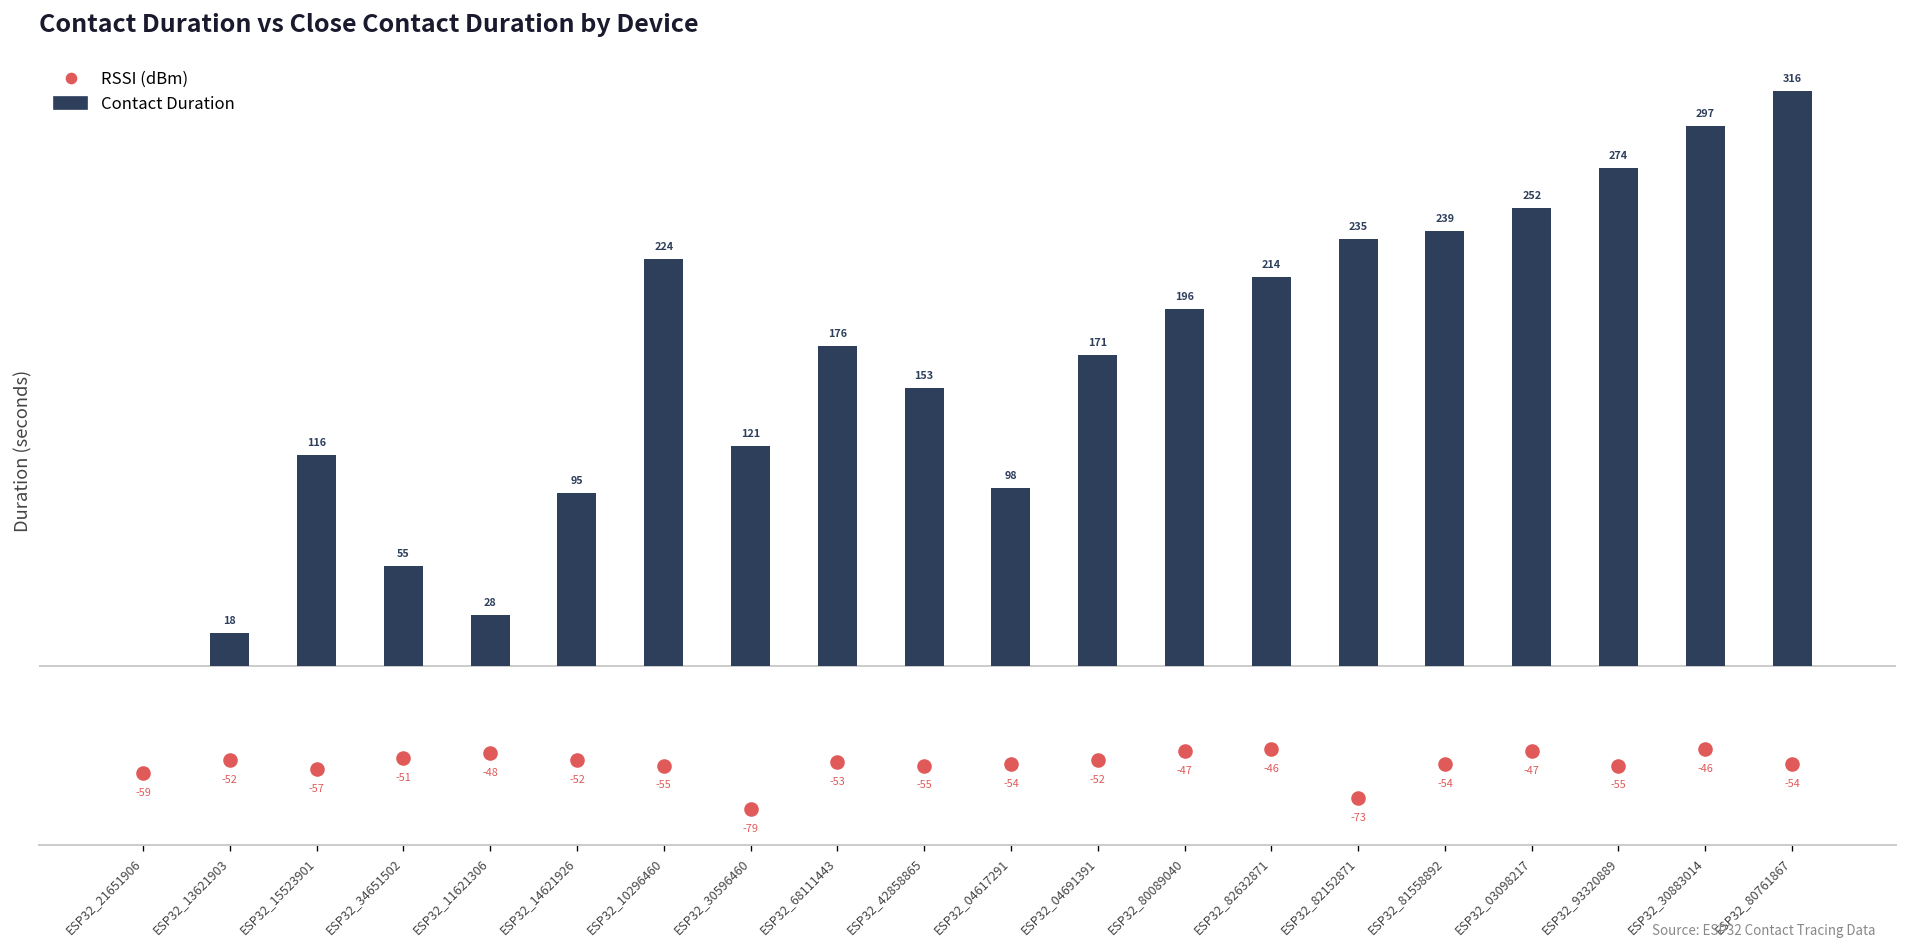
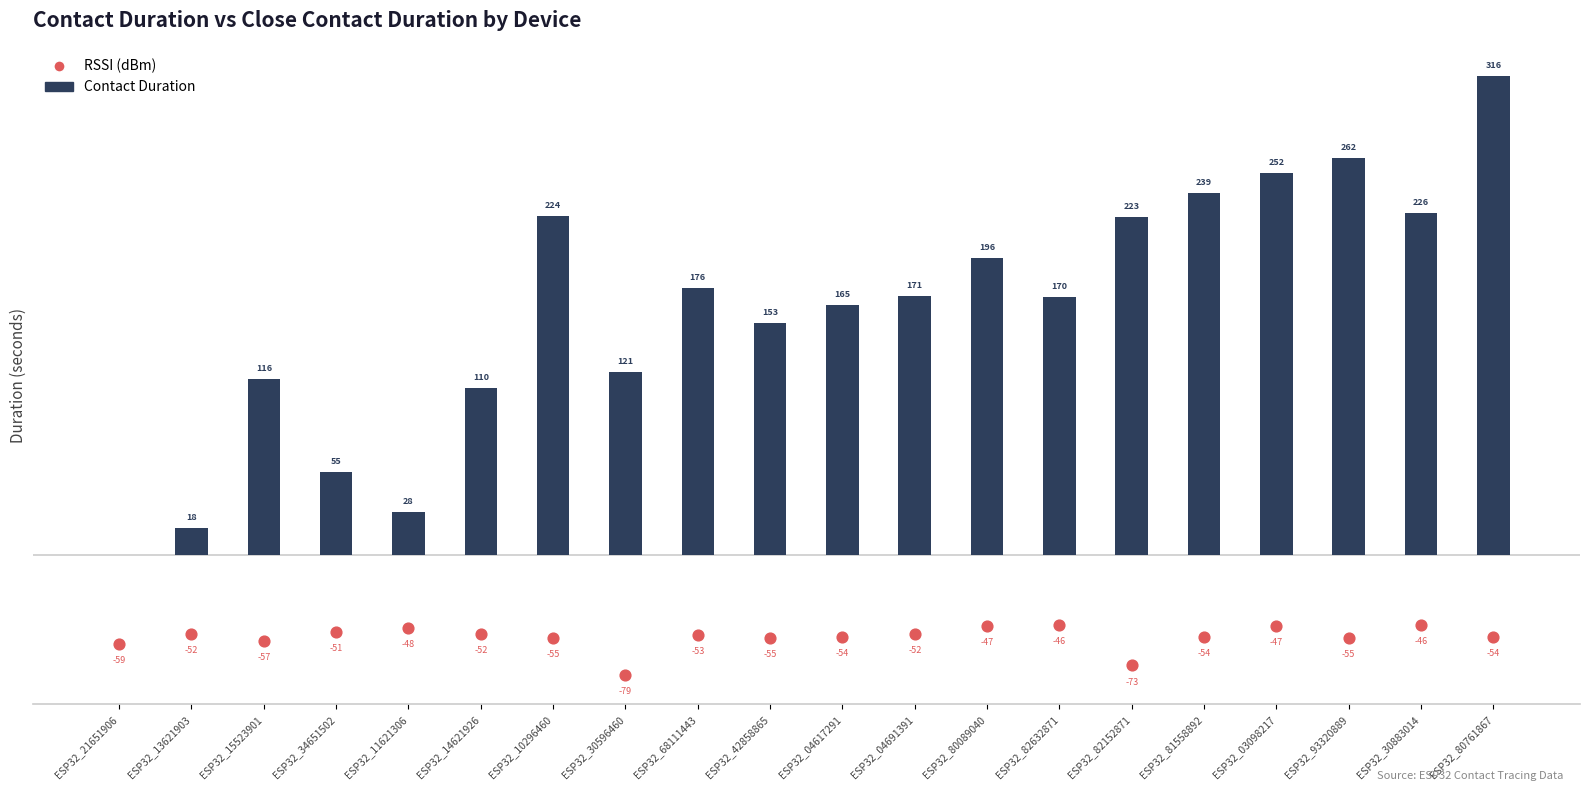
  {
    "Contact Duration": {
      "ESP32_13621903": 18,
      "ESP32_15523901": 116,
      "ESP32_34651502": 55,
      "ESP32_11621306": 28,
-     "ESP32_14621926": 95,
+     "ESP32_14621926": 110,
      "ESP32_10296460": 224,
      "ESP32_30596460": 121,
      "ESP32_68111443": 176,
      "ESP32_42858865": 153,
-     "ESP32_04617291": 98,
+     "ESP32_04617291": 165,
      "ESP32_04691391": 171,
      "ESP32_80089040": 196,
-     "ESP32_82632871": 214,
-     "ESP32_82152871": 235,
+     "ESP32_82632871": 170,
+     "ESP32_82152871": 223,
      "ESP32_81558892": 239,
      "ESP32_03098217": 252,
-     "ESP32_93320889": 274,
-     "ESP32_30883014": 297,
+     "ESP32_93320889": 262,
+     "ESP32_30883014": 226,
      "ESP32_80761867": 316
    }
  }
